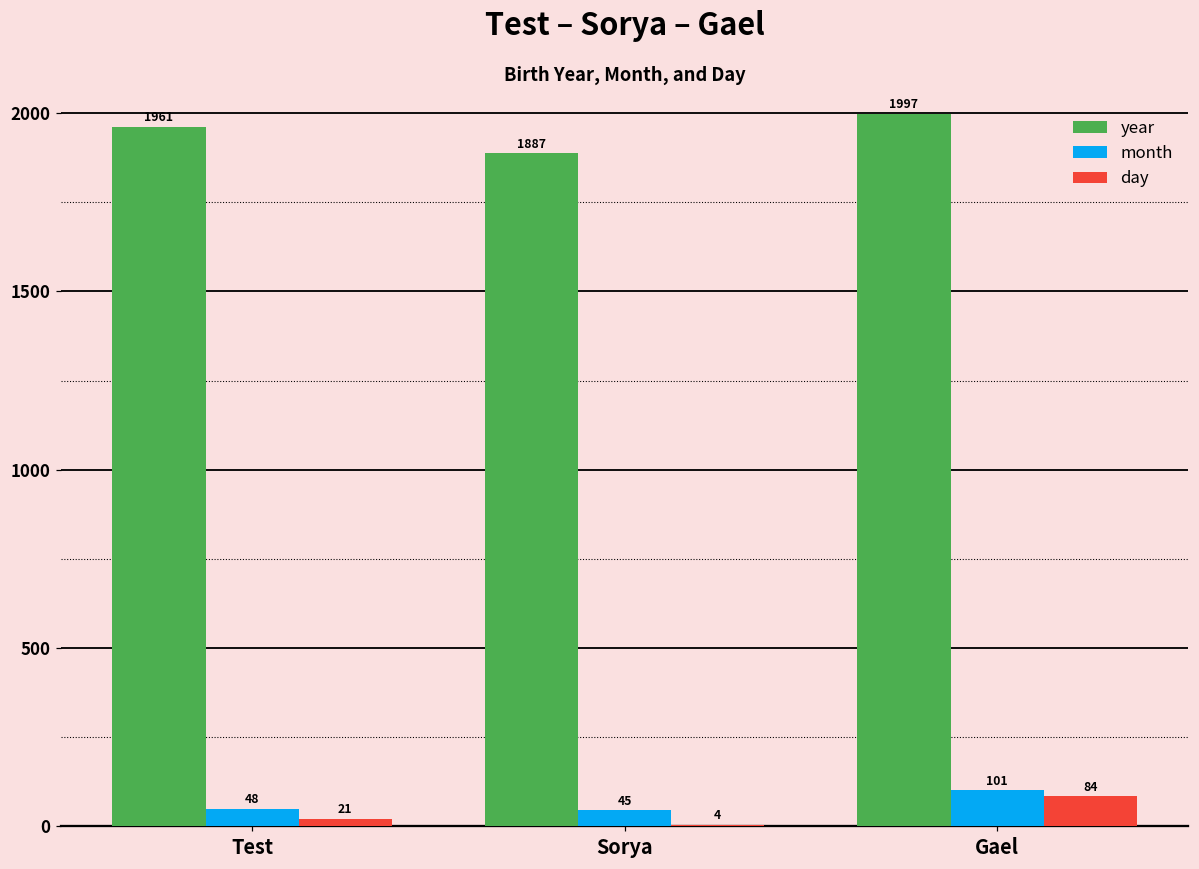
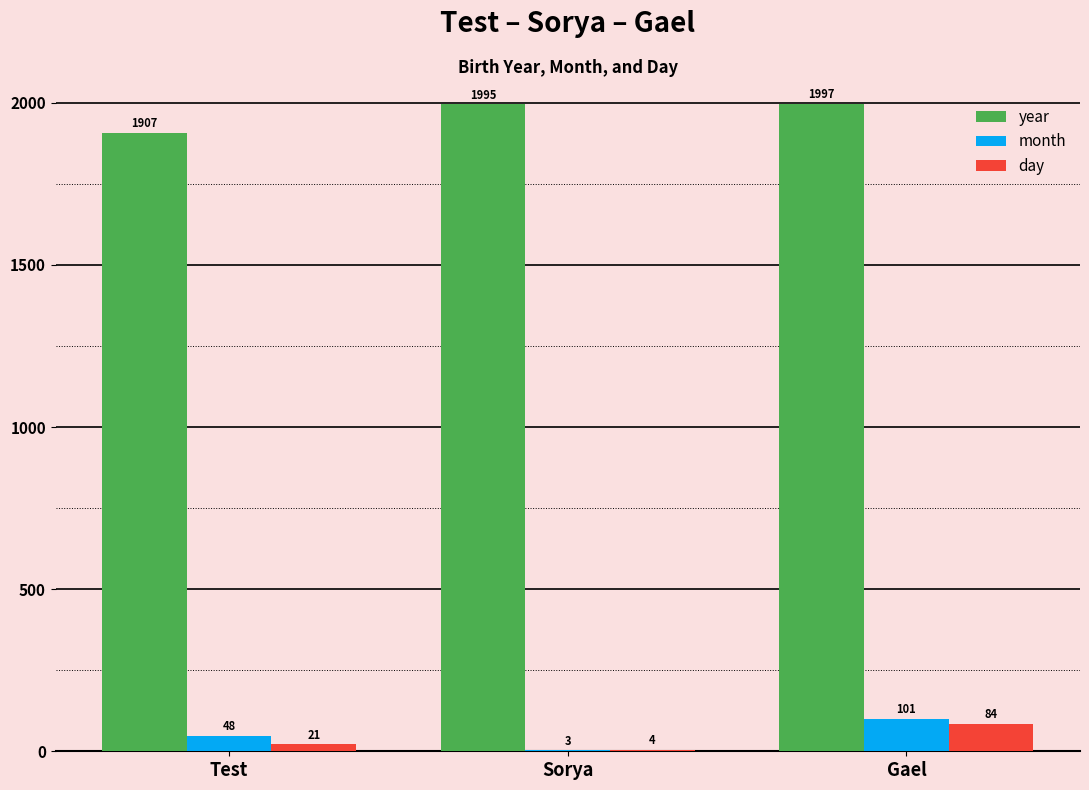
  {
    "year": {
-     "Test": 1961,
-     "Sorya": 1887,
+     "Test": 1907,
+     "Sorya": 1995,
      "Gael": 1997
    },
    "month": {
      "Test": 48,
-     "Sorya": 45,
+     "Sorya": 3,
      "Gael": 101
    },
    "day": {
      "Test": 21,
      "Sorya": 4,
      "Gael": 84
    }
  }
